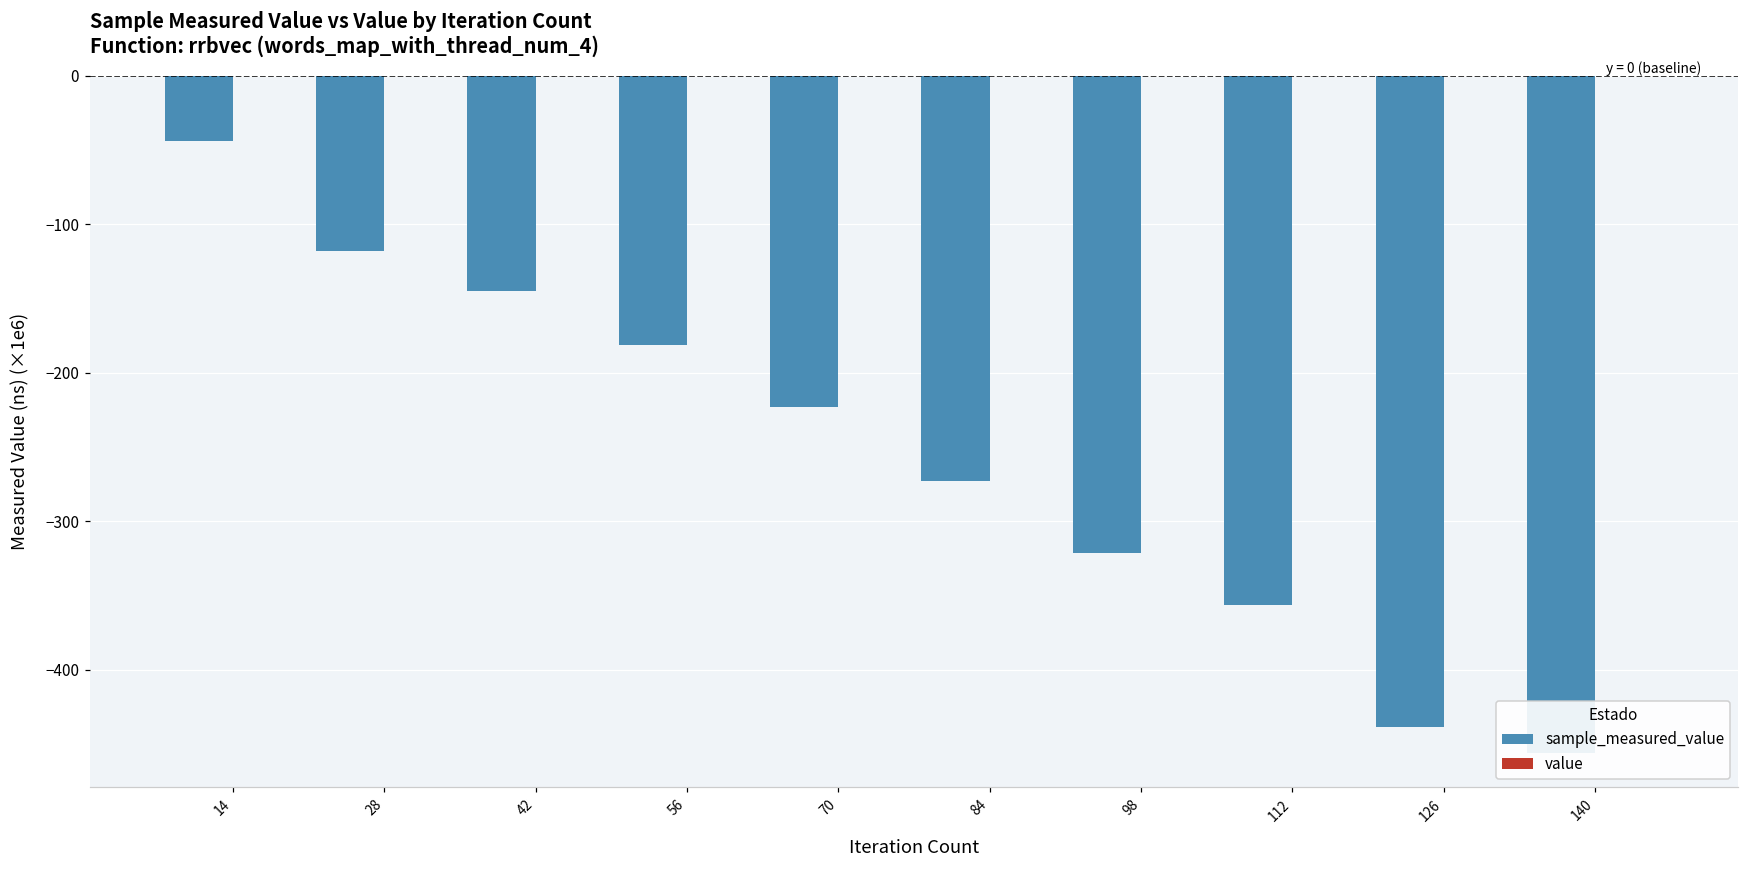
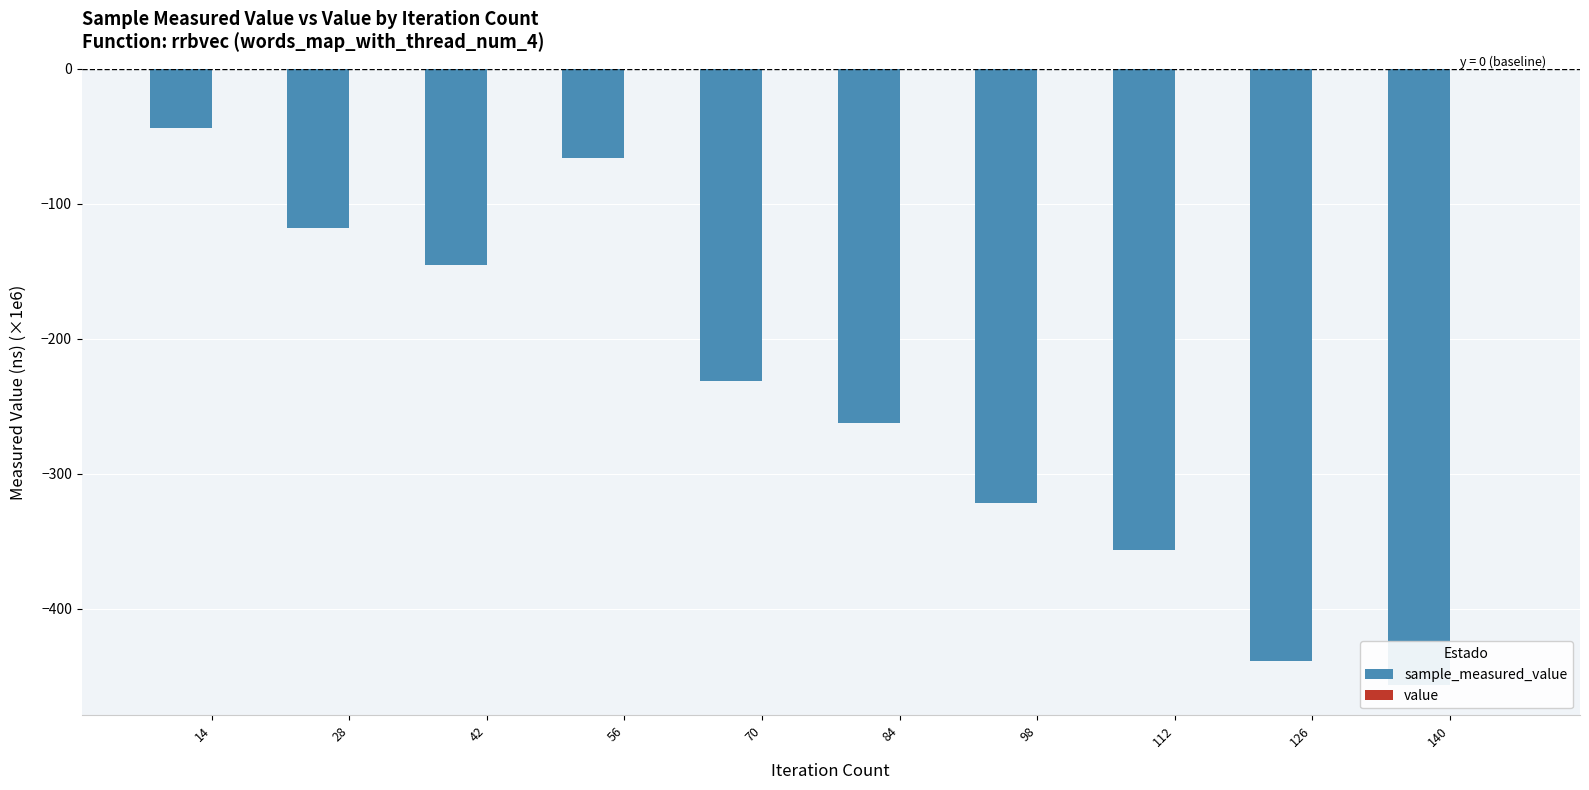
  {
    "sample_measured_value": {
      "14": -44,
      "28": -118,
      "42": -145,
-     "56": -181,
-     "70": -223,
-     "84": -273,
+     "56": -66,
+     "70": -231,
+     "84": -262,
      "98": -321,
      "112": -357,
      "126": -438
    },
    "value": {
      "140": 0
    }
  }
